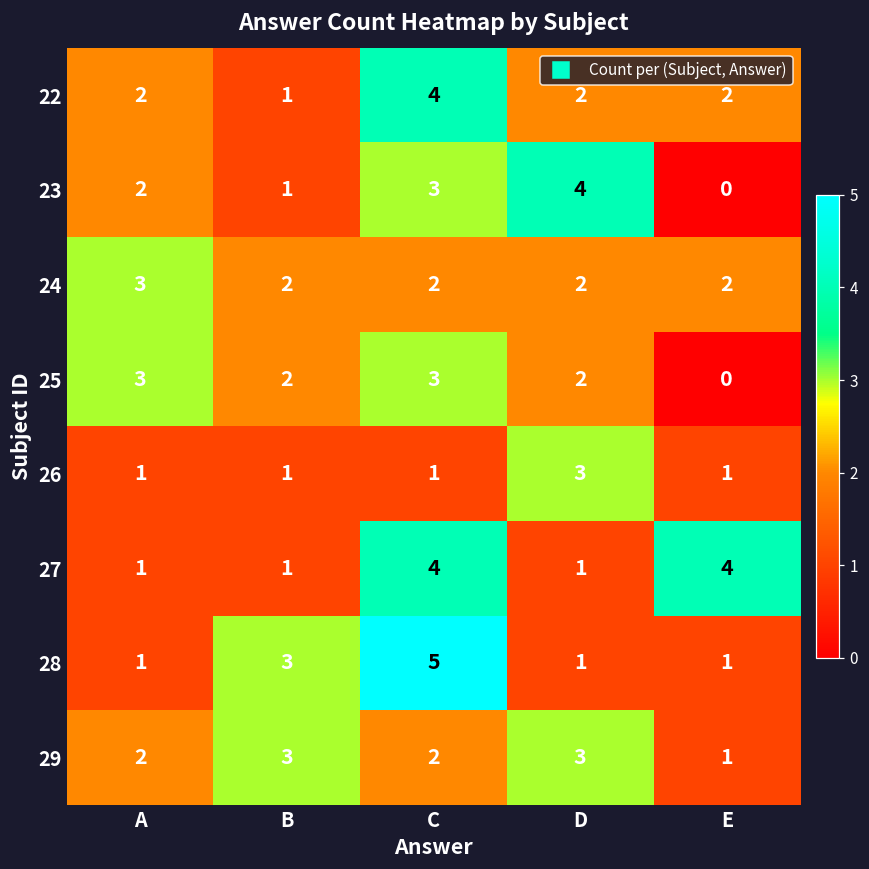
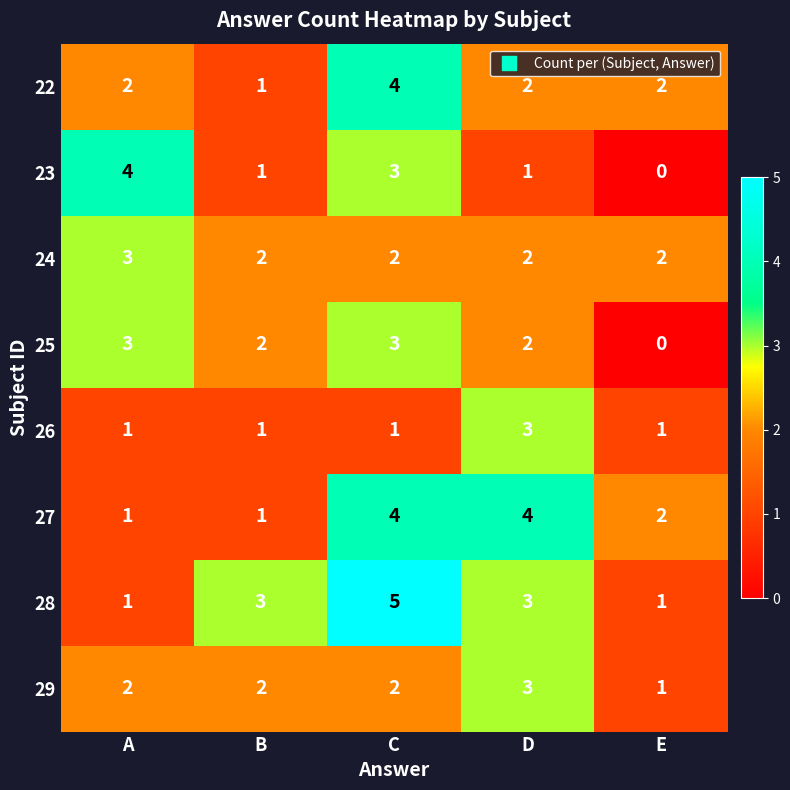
  {
    "22": {
      "A": 2,
      "B": 1,
      "C": 4,
      "D": 2,
      "E": 2
    },
    "23": {
-     "A": 2,
+     "A": 4,
      "B": 1,
      "C": 3,
-     "D": 4,
+     "D": 1,
      "E": 0
    },
    "24": {
      "A": 3,
      "B": 2,
      "C": 2,
      "D": 2,
      "E": 2
    },
    "25": {
      "A": 3,
      "B": 2,
      "C": 3,
      "D": 2,
      "E": 0
    },
    "26": {
      "A": 1,
      "B": 1,
      "C": 1,
      "D": 3,
      "E": 1
    },
    "27": {
      "A": 1,
      "B": 1,
      "C": 4,
-     "D": 1,
-     "E": 4
+     "D": 4,
+     "E": 2
    },
    "28": {
      "A": 1,
      "B": 3,
      "C": 5,
-     "D": 1,
+     "D": 3,
      "E": 1
    },
    "29": {
      "A": 2,
-     "B": 3,
+     "B": 2,
      "C": 2,
      "D": 3,
      "E": 1
    }
  }
